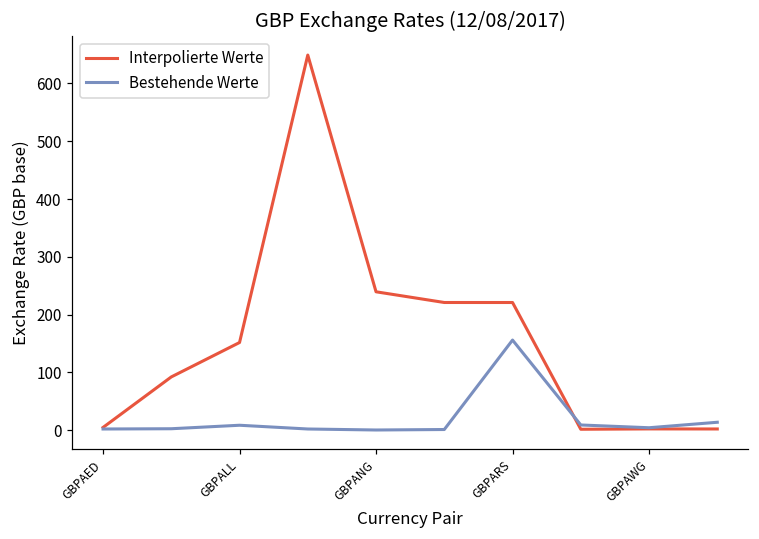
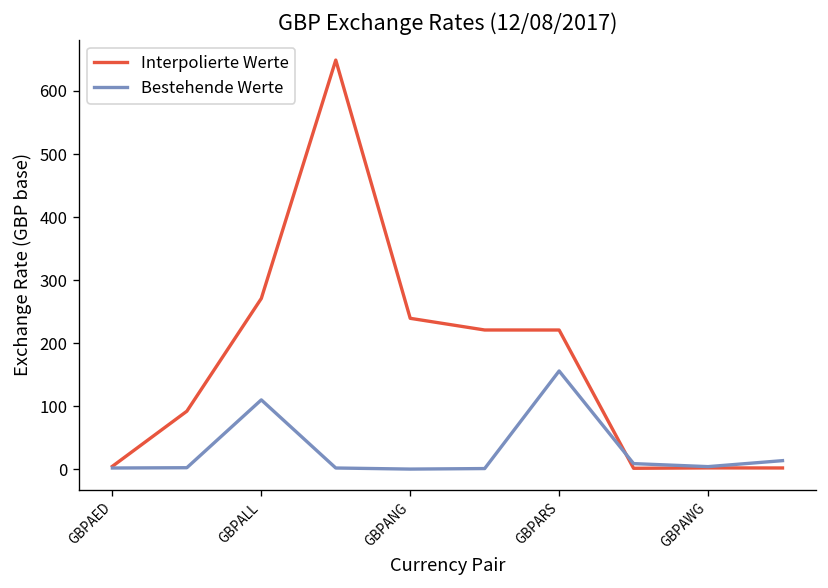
  {
    "Interpolierte Werte": {
-     "GBPALL": 150,
+     "GBPALL": 270,
      "GBPANG": 240,
      "GBPARS": 220
    },
    "Bestehende Werte": {
-     "GBPALL": 10,
+     "GBPALL": 110,
      "GBPANG": 0,
      "GBPARS": 160
    }
  }
